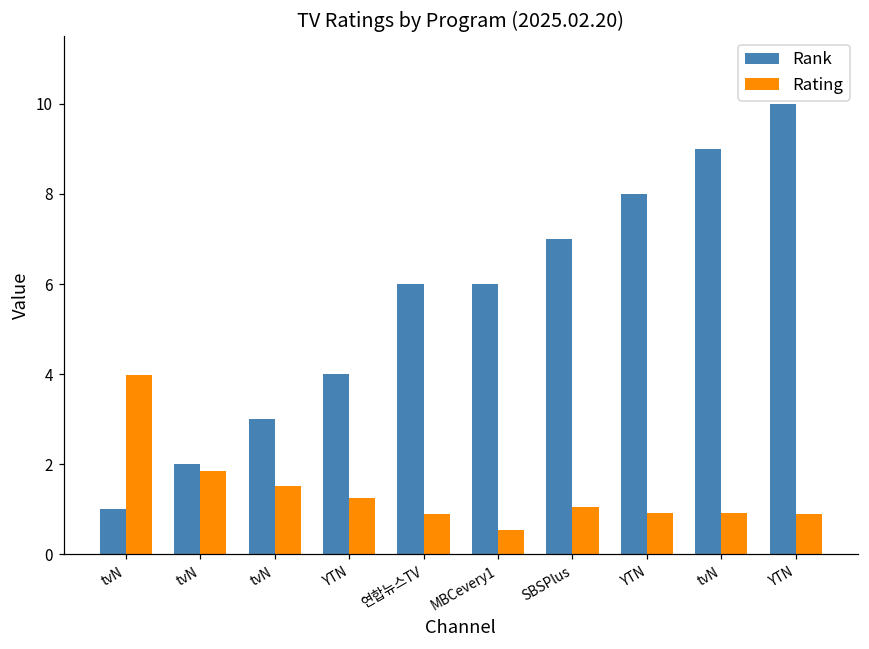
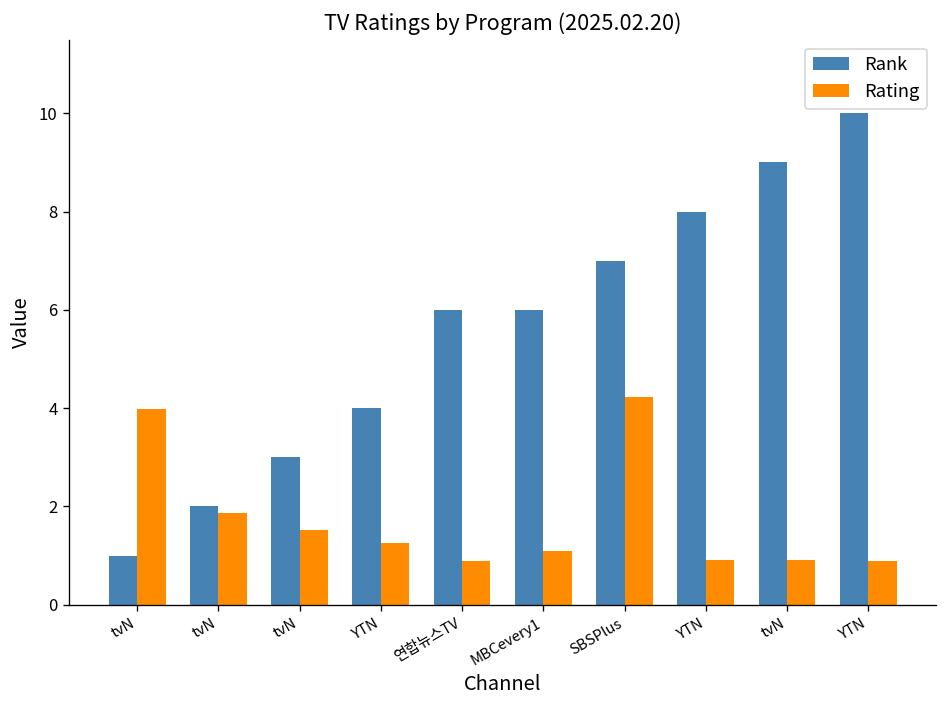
  {
    "Rank": {
      "연합뉴스TV": 6.0,
      "MBCevery1": 6.0,
      "SBSPlus": 7.0
    },
    "Rating": {
      "연합뉴스TV": 0.9,
-     "MBCevery1": 0.5,
-     "SBSPlus": 1.0
+     "MBCevery1": 1.1,
+     "SBSPlus": 4.2
    }
  }
